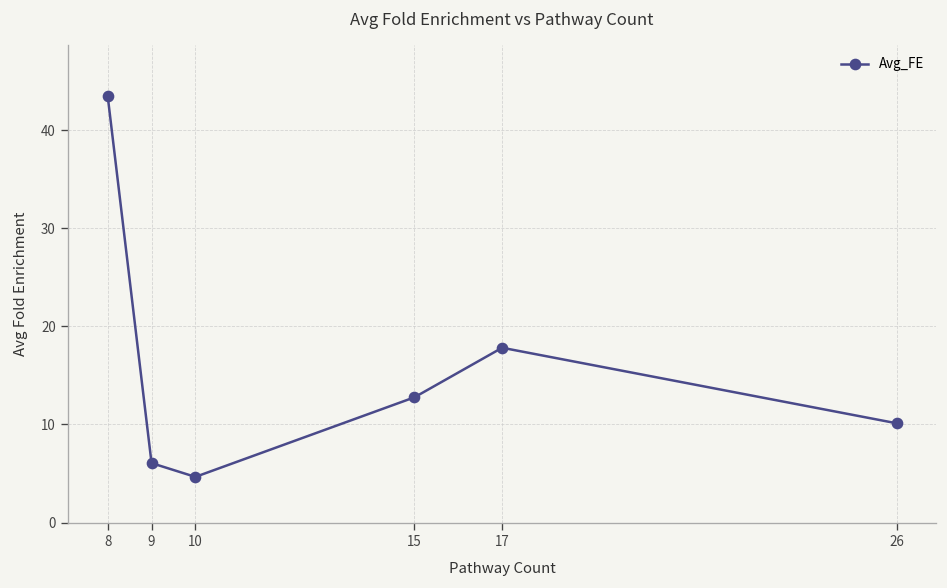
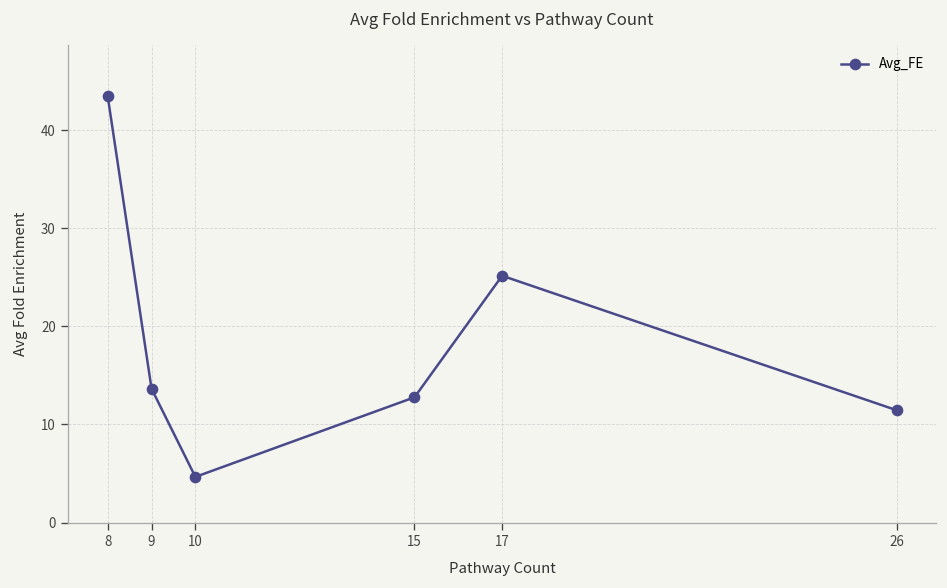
  {
    "8": 43,
-   "9": 6,
+   "9": 14,
    "10": 5,
    "15": 13,
-   "17": 18,
-   "26": 10
+   "17": 25,
+   "26": 11
  }
